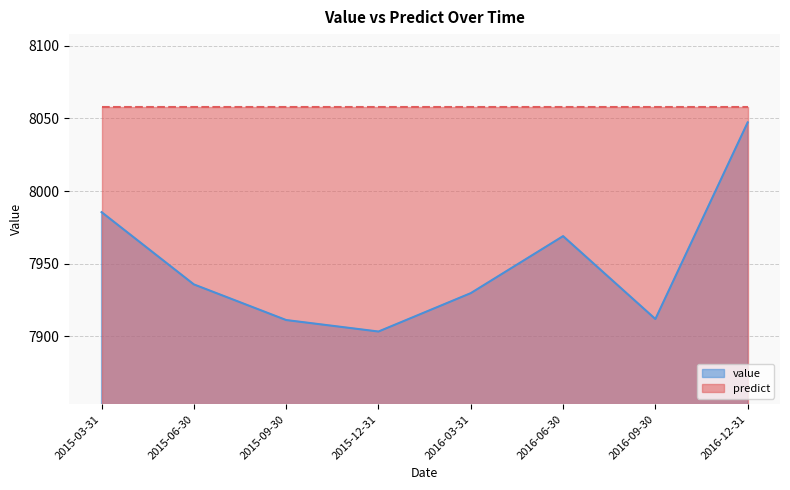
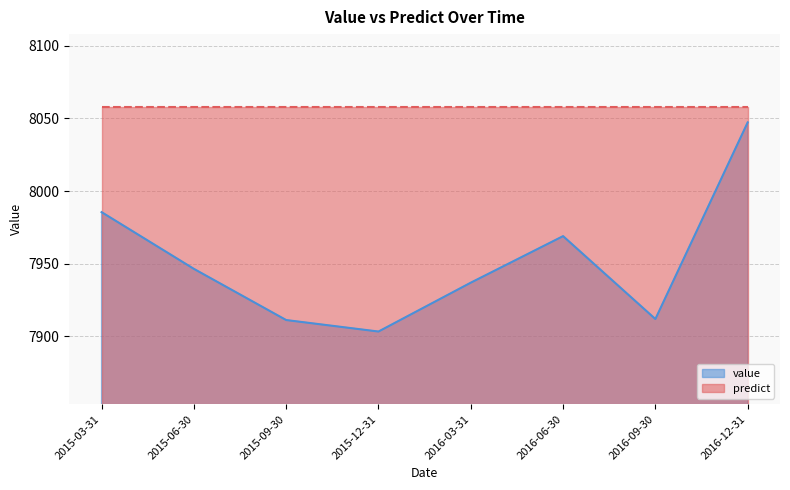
  {
    "value": {
      "2015-03-31": 7986,
-     "2015-06-30": 7936,
+     "2015-06-30": 7947,
      "2015-09-30": 7911,
      "2015-12-31": 7903,
-     "2016-03-31": 7930,
+     "2016-03-31": 7937,
      "2016-06-30": 7969,
      "2016-09-30": 7912,
      "2016-12-31": 8047
    },
    "predict": {
      "2015-03-31": 8058,
      "2015-06-30": 8058,
      "2015-09-30": 8058,
      "2015-12-31": 8058,
      "2016-03-31": 8058,
      "2016-06-30": 8058,
      "2016-09-30": 8058,
      "2016-12-31": 8058
    }
  }
